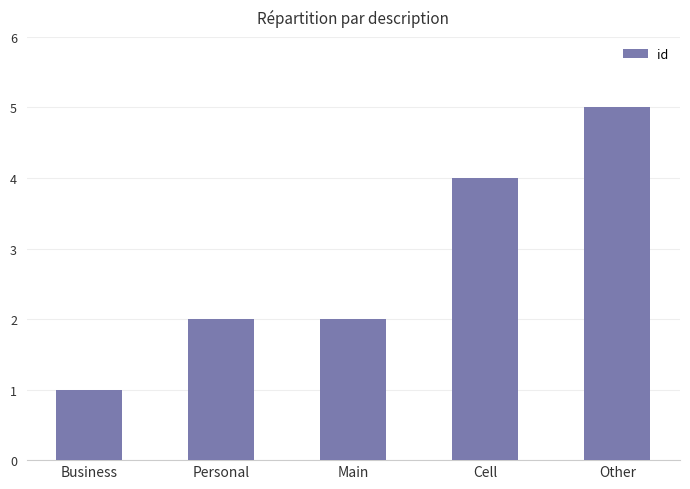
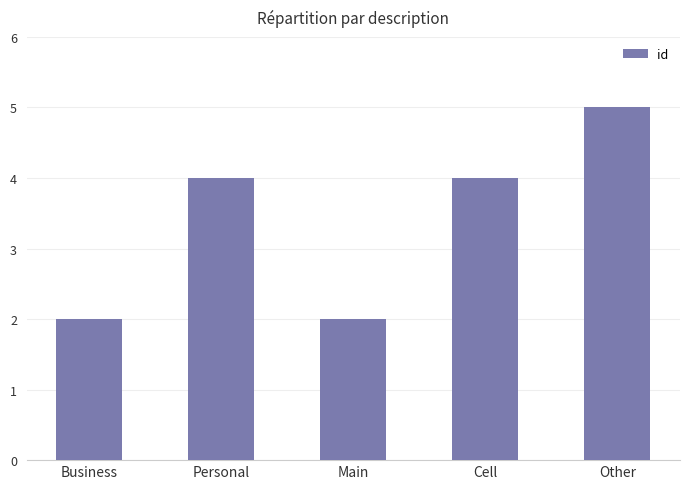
  {
-   "Business": 1,
-   "Personal": 2,
+   "Business": 2,
+   "Personal": 4,
    "Main": 2,
    "Cell": 4,
    "Other": 5
  }
